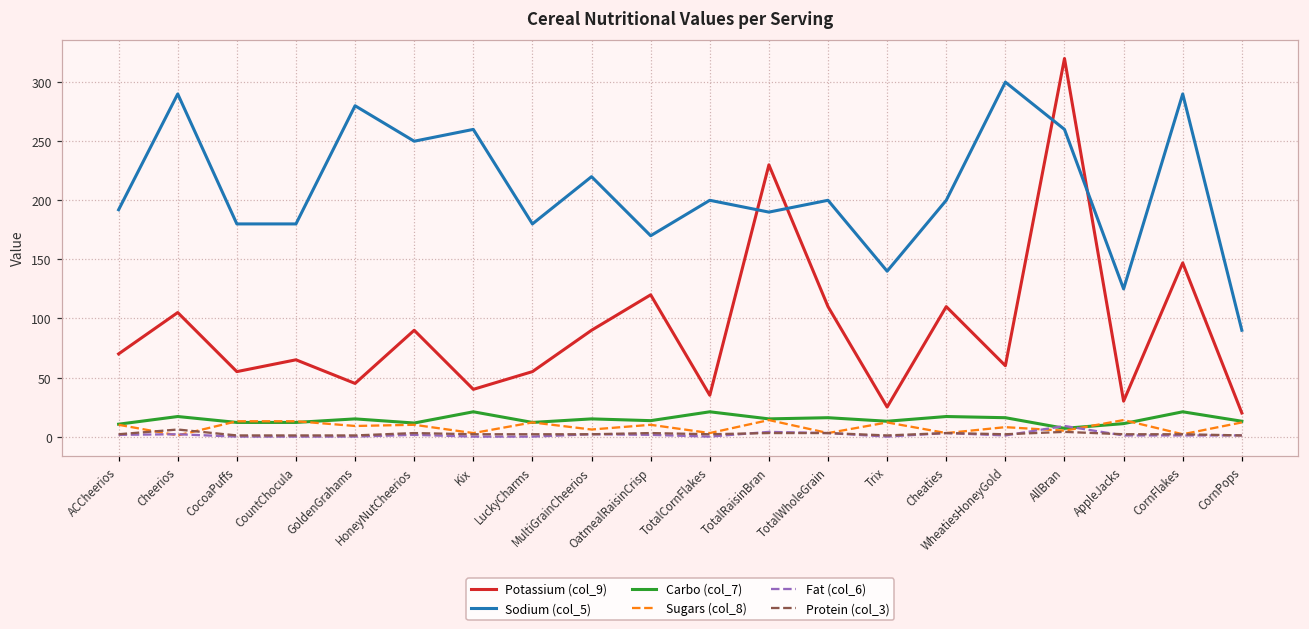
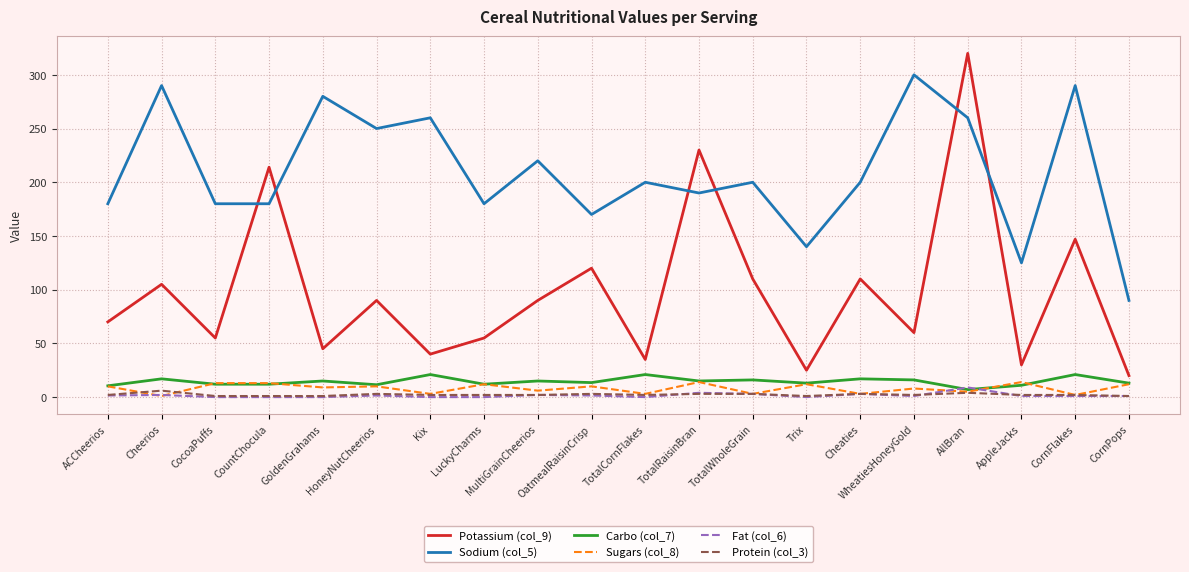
  {
    "Potassium (col_9)": {
      "ACCheerios": 70,
      "Cheerios": 105,
      "CocoaPuffs": 55,
-     "CountChocula": 65,
+     "CountChocula": 214,
      "GoldenGrahams": 45,
      "HoneyNutCheerios": 90,
      "Kix": 40,
      "LuckyCharms": 55,
      "MultiGrainCheerios": 90,
      "OatmealRaisinCrisp": 120,
      "TotalCornFlakes": 35,
      "TotalRaisinBran": 230,
      "TotalWholeGrain": 110,
      "Trix": 25,
      "Cheaties": 110,
      "WheatiesHoneyGold": 60,
      "AllBran": 320,
      "AppleJacks": 30,
      "CornFlakes": 147,
      "CornPops": 20
    },
    "Sodium (col_5)": {
-     "ACCheerios": 192,
+     "ACCheerios": 180,
      "Cheerios": 290,
      "CocoaPuffs": 180,
      "CountChocula": 180,
      "GoldenGrahams": 280,
      "HoneyNutCheerios": 250,
      "Kix": 260,
      "LuckyCharms": 180,
      "MultiGrainCheerios": 220,
      "OatmealRaisinCrisp": 170,
      "TotalCornFlakes": 200,
      "TotalRaisinBran": 190,
      "TotalWholeGrain": 200,
      "Trix": 140,
      "Cheaties": 200,
      "WheatiesHoneyGold": 300,
      "AllBran": 260,
      "AppleJacks": 125,
      "CornFlakes": 290,
      "CornPops": 90
    },
    "Carbo (col_7)": {
      "Cheerios": 17,
      "GoldenGrahams": 15,
      "Kix": 21,
      "MultiGrainCheerios": 15,
      "OatmealRaisinCrisp": 14,
      "TotalCornFlakes": 21,
      "TotalWholeGrain": 16,
      "Cheaties": 17,
      "WheatiesHoneyGold": 16,
      "AppleJacks": 11,
      "CornFlakes": 21
    },
    "Sugars (col_8)": {
      "GoldenGrahams": 9,
      "MultiGrainCheerios": 6,
      "OatmealRaisinCrisp": 10,
      "WheatiesHoneyGold": 8,
      "AppleJacks": 14
    },
    "Protein (col_3)": {
      "Cheerios": 6
    }
  }
